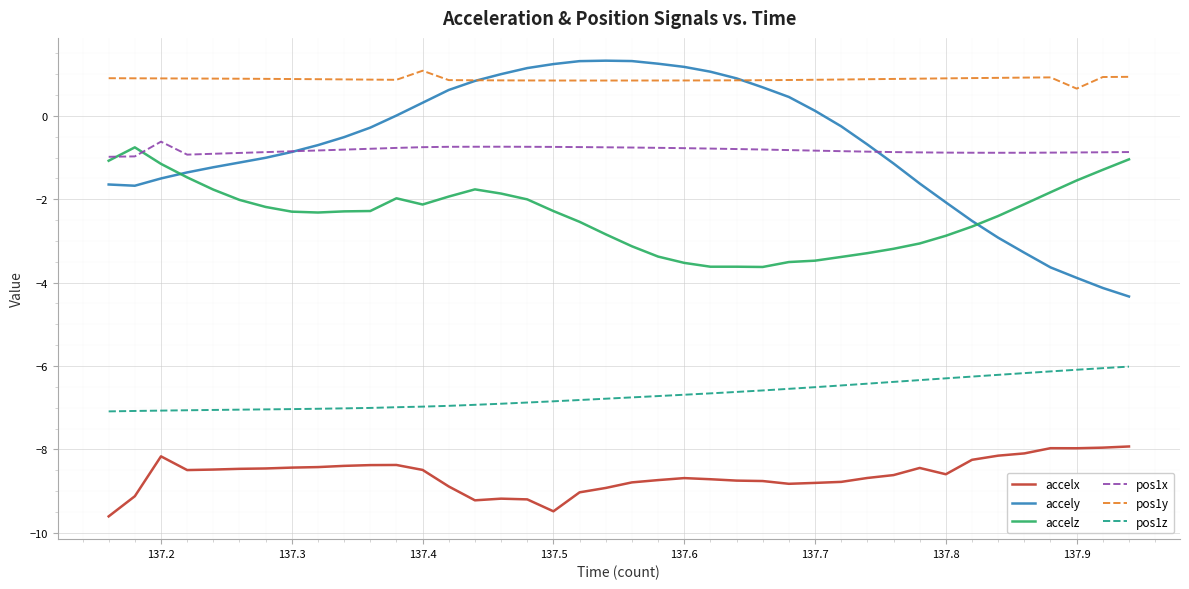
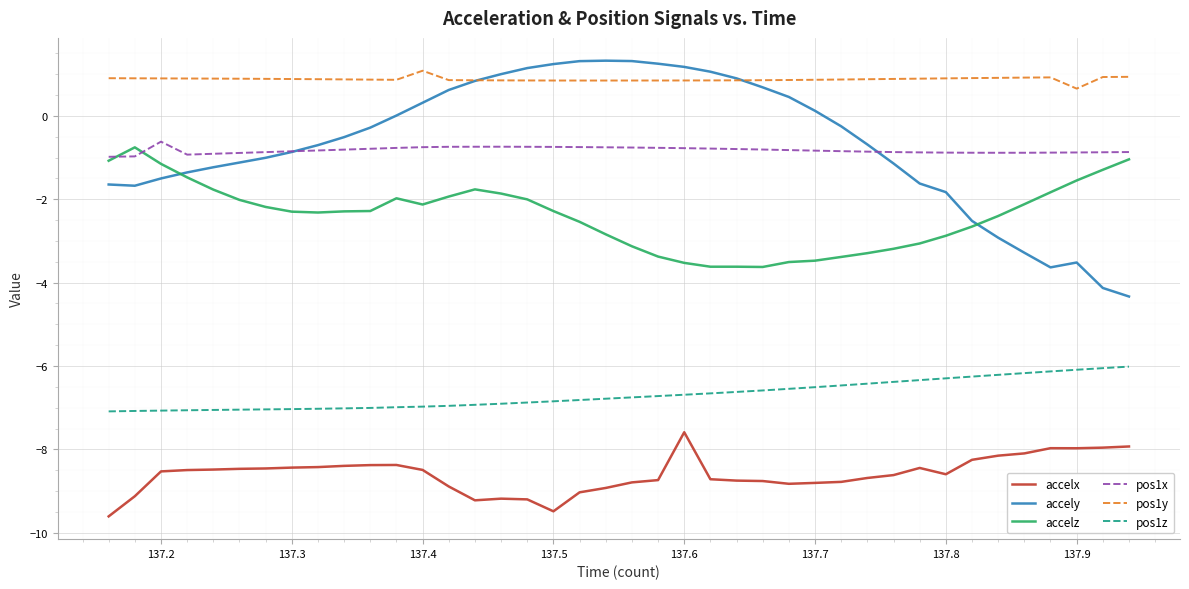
  {
    "accelx": {
-     "137.2": -8.2,
+     "137.2": -8.5,
      "137.3": -8.4,
      "137.4": -8.5,
      "137.5": -9.5,
-     "137.6": -8.7,
+     "137.6": -7.6,
      "137.7": -8.8,
      "137.8": -8.6,
      "137.9": -8.0
    },
    "accely": {
      "137.2": -1.5,
      "137.4": 0.3,
      "137.5": 1.2,
      "137.6": 1.2,
      "137.7": 0.1,
-     "137.8": -2.1,
-     "137.9": -3.9
+     "137.8": -1.8,
+     "137.9": -3.5
    },
    "pos1x": {
      "137.2": -0.6,
      "137.4": -0.8,
      "137.5": -0.7,
      "137.6": -0.8,
      "137.7": -0.8,
      "137.8": -0.9,
      "137.9": -0.9
    },
    "pos1y": {
      "137.2": 0.9,
      "137.3": 0.9,
      "137.4": 1.1,
      "137.5": 0.8,
      "137.6": 0.8,
      "137.7": 0.9,
      "137.8": 0.9,
      "137.9": 0.7
    }
  }
